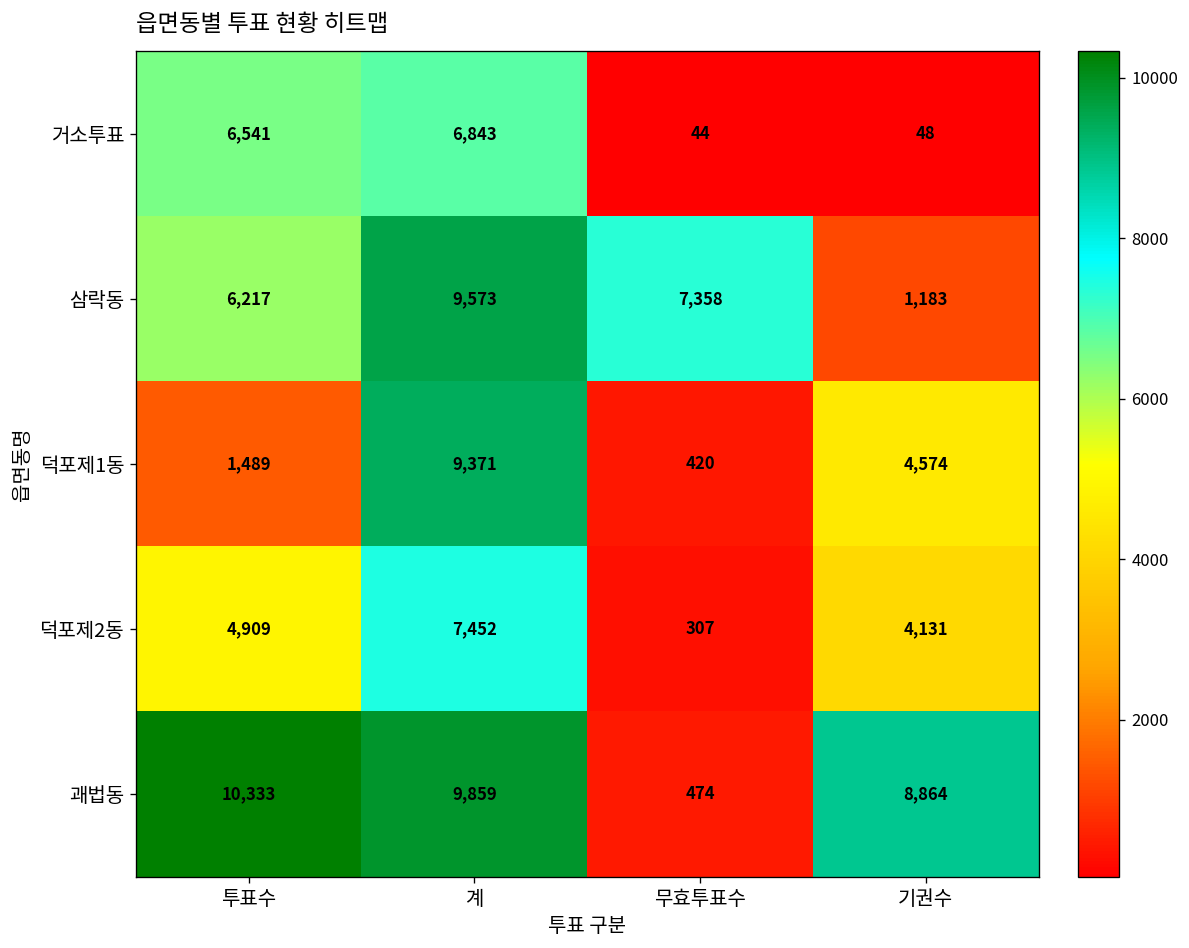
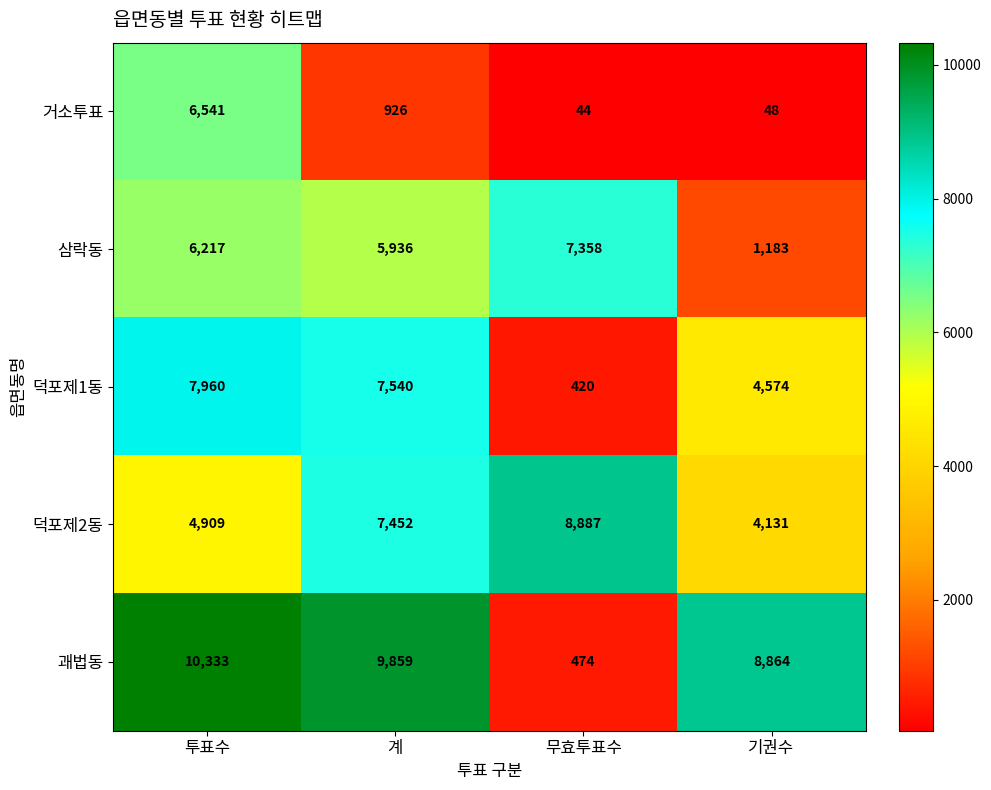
  {
    "거소투표": {
      "투표수": "6,541",
-     "계": "6,843",
+     "계": "926",
      "무효투표수": "44",
      "기권수": "48"
    },
    "삼락동": {
      "투표수": "6,217",
-     "계": "9,573",
+     "계": "5,936",
      "무효투표수": "7,358",
      "기권수": "1,183"
    },
    "덕포제1동": {
-     "투표수": "1,489",
-     "계": "9,371",
+     "투표수": "7,960",
+     "계": "7,540",
      "무효투표수": "420",
      "기권수": "4,574"
    },
    "덕포제2동": {
      "투표수": "4,909",
      "계": "7,452",
-     "무효투표수": "307",
+     "무효투표수": "8,887",
      "기권수": "4,131"
    },
    "괘법동": {
      "투표수": "10,333",
      "계": "9,859",
      "무효투표수": "474",
      "기권수": "8,864"
    }
  }
